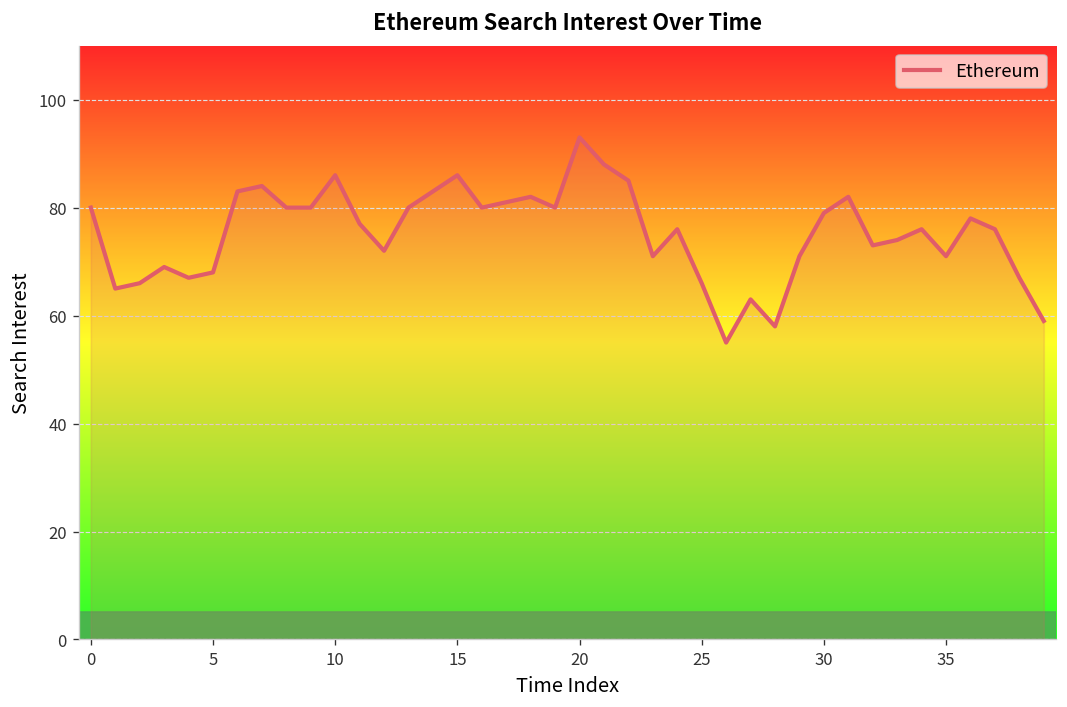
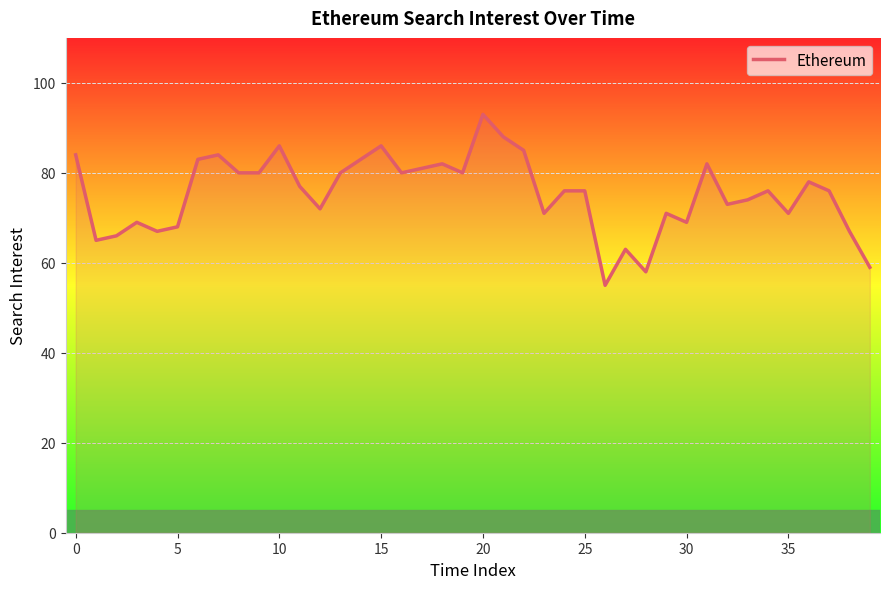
  {
-   "0": 80,
+   "0": 84,
    "5": 68,
    "10": 86,
    "15": 86,
    "20": 93,
-   "25": 66,
-   "30": 79,
+   "25": 76,
+   "30": 69,
    "35": 71
  }
